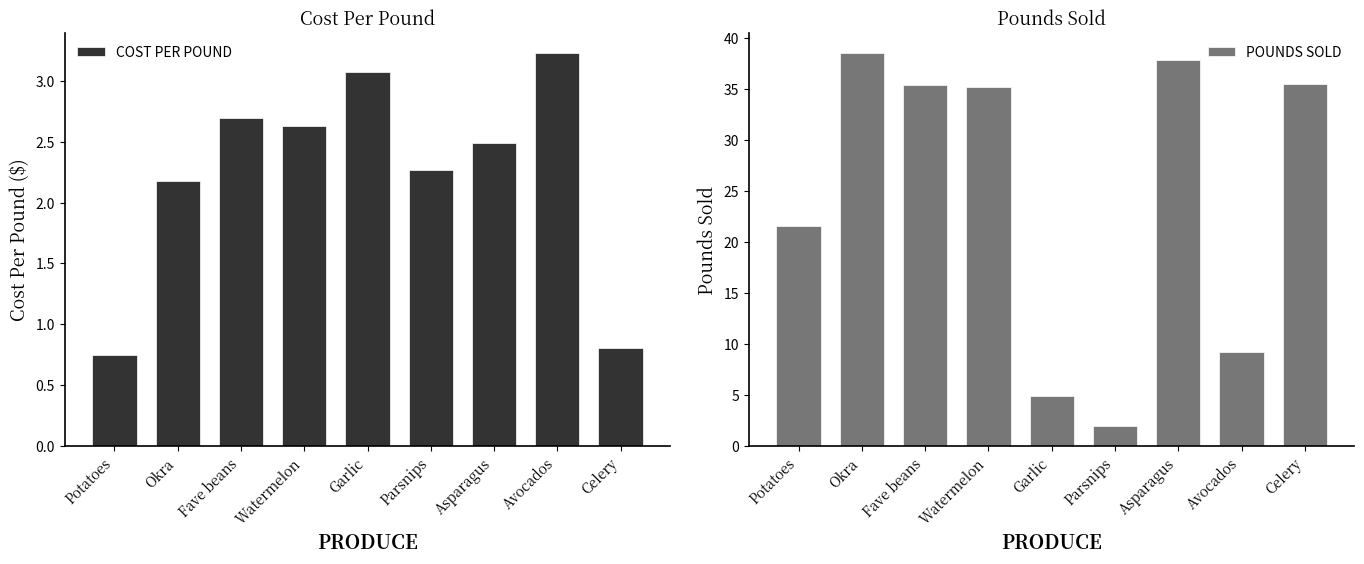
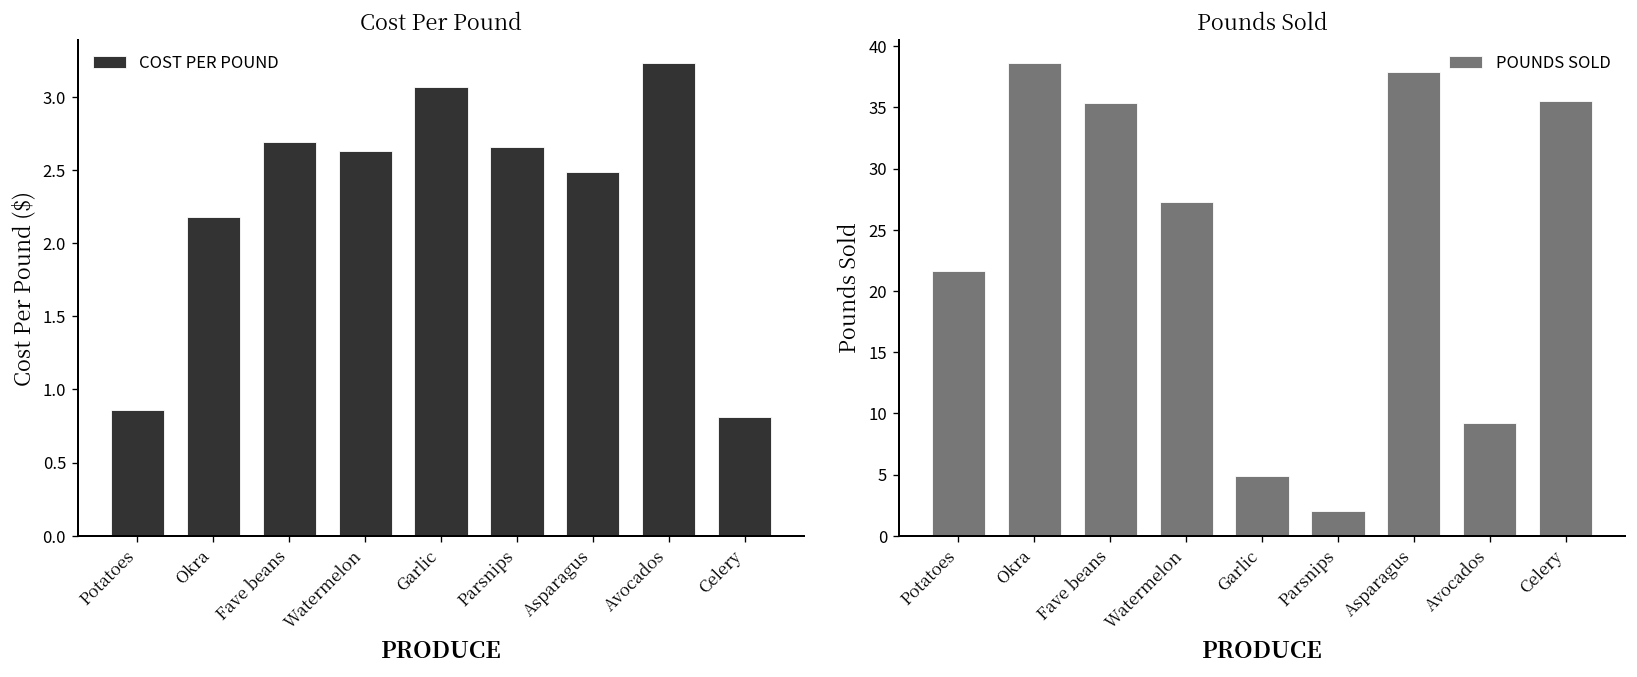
  {
    "Cost Per Pound": {
-     "Potatoes": 0.75,
+     "Potatoes": 0.86,
      "Okra": 2.18,
      "Fave beans": 2.69,
      "Watermelon": 2.63,
      "Garlic": 3.07,
-     "Parsnips": 2.27,
+     "Parsnips": 2.66,
      "Asparagus": 2.49,
      "Avocados": 3.23,
      "Celery": 0.81
    },
    "Pounds Sold": {
      "Potatoes": 21.6,
      "Okra": 38.6,
      "Fave beans": 35.4,
-     "Watermelon": 35.2,
+     "Watermelon": 27.3,
      "Garlic": 4.9,
      "Parsnips": 2.0,
      "Asparagus": 37.9,
      "Avocados": 9.2,
      "Celery": 35.5
    }
  }
